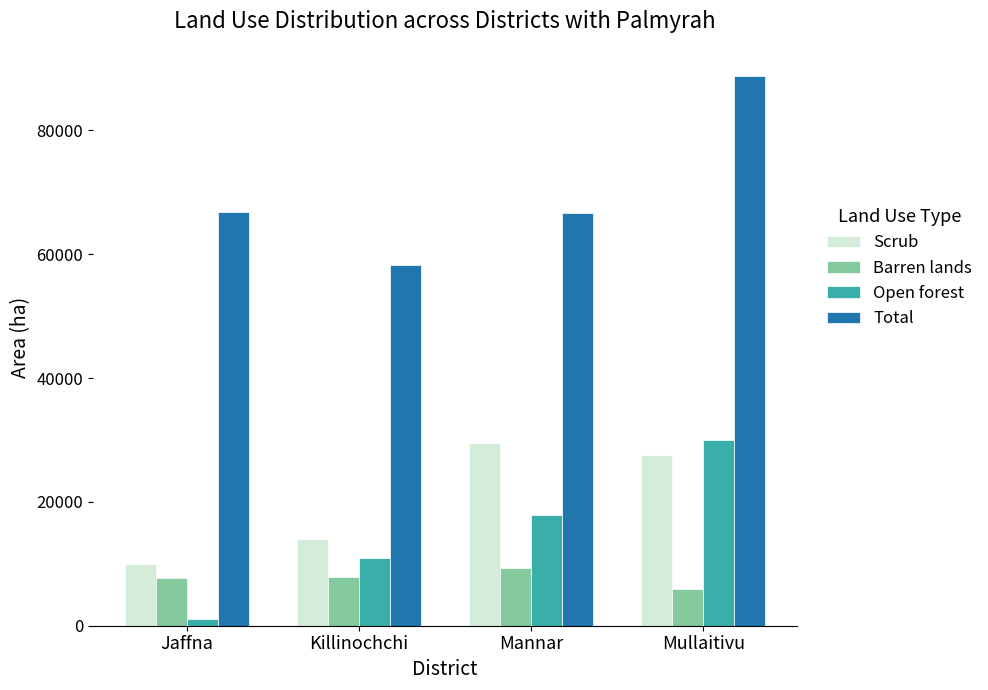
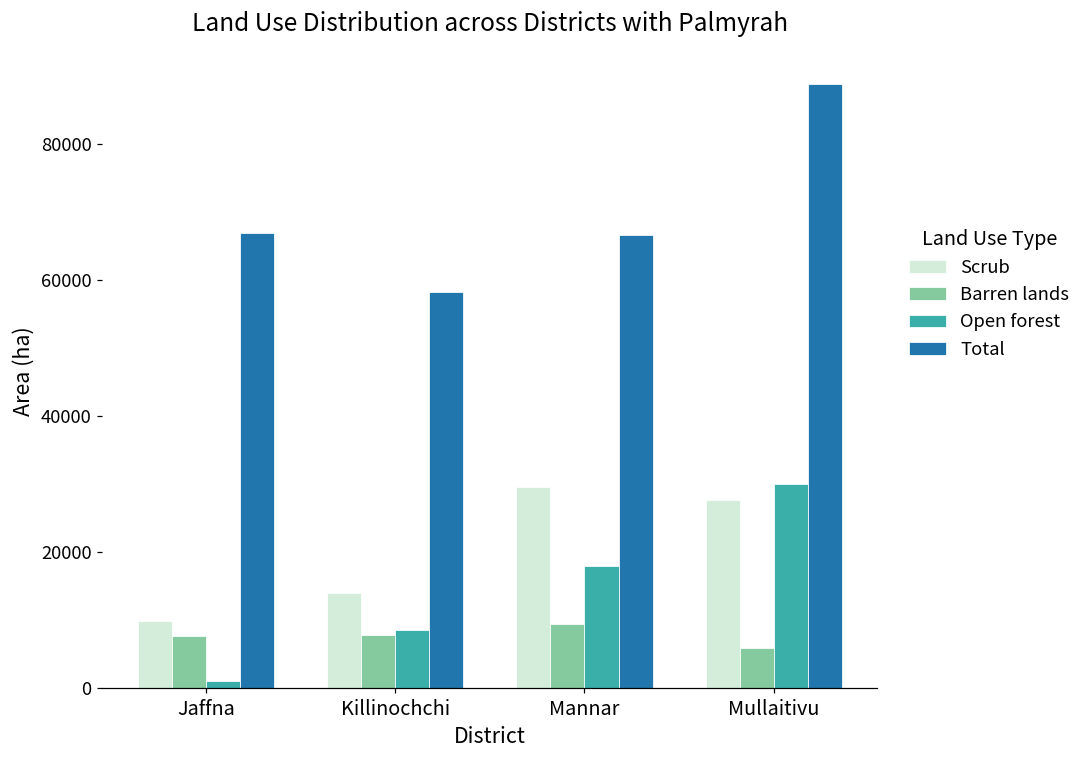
  {
    "Scrub": {
      "Jaffna": 10000,
      "Killinochchi": 14000,
      "Mannar": 30000,
      "Mullaitivu": 28000
    },
    "Barren lands": {
      "Jaffna": 8000,
      "Killinochchi": 8000,
      "Mannar": 9000,
      "Mullaitivu": 6000
    },
    "Open forest": {
      "Jaffna": 1000,
-     "Killinochchi": 11000,
+     "Killinochchi": 9000,
      "Mannar": 18000,
      "Mullaitivu": 30000
    },
    "Total": {
      "Jaffna": 67000,
      "Killinochchi": 58000,
      "Mannar": 67000,
      "Mullaitivu": 89000
    }
  }
